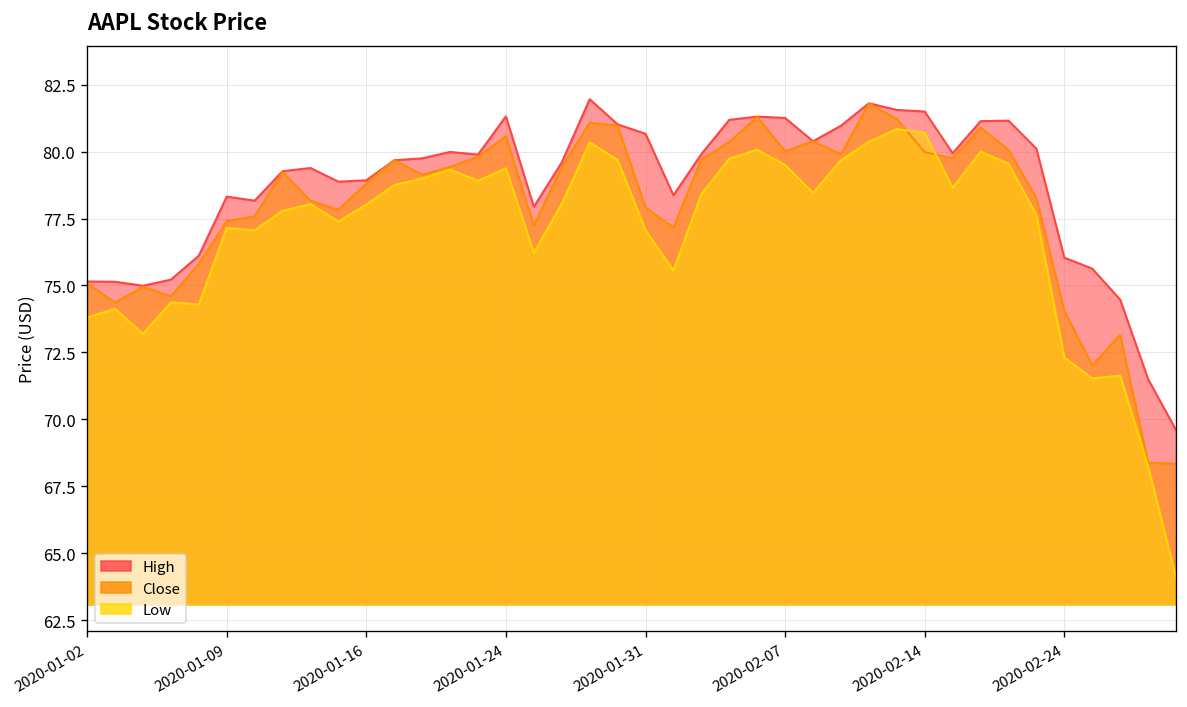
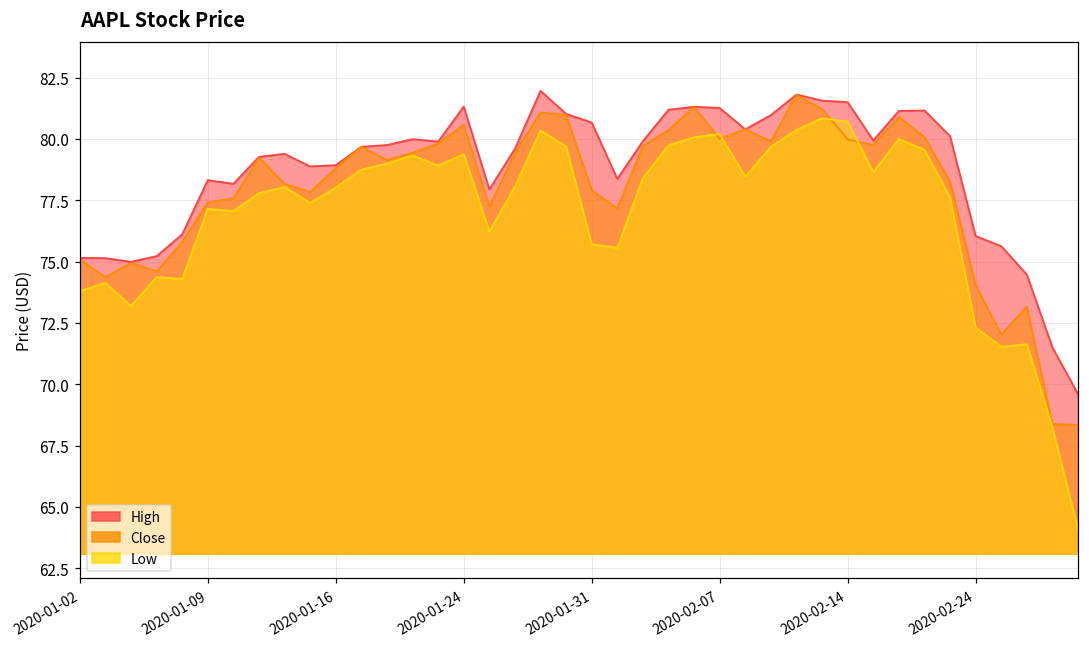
  {
    "High": {
      "2020-01-09": 78.3,
      "2020-01-16": 78.9,
      "2020-01-24": 81.3,
      "2020-01-31": 80.7,
      "2020-02-07": 81.3,
      "2020-02-14": 81.5,
      "2020-02-24": 76.0
    },
    "Close": {
      "2020-01-09": 77.4,
      "2020-01-16": 78.8,
      "2020-01-24": 80.6,
      "2020-01-31": 77.9,
      "2020-02-07": 80.0,
      "2020-02-14": 80.0,
      "2020-02-24": 74.1
    },
    "Low": {
      "2020-01-02": 73.8,
      "2020-01-09": 77.2,
      "2020-01-16": 78.0,
      "2020-01-24": 79.4,
-     "2020-01-31": 77.1,
-     "2020-02-07": 79.5,
+     "2020-01-31": 75.7,
+     "2020-02-07": 80.2,
      "2020-02-14": 80.7,
      "2020-02-24": 72.3
    }
  }
